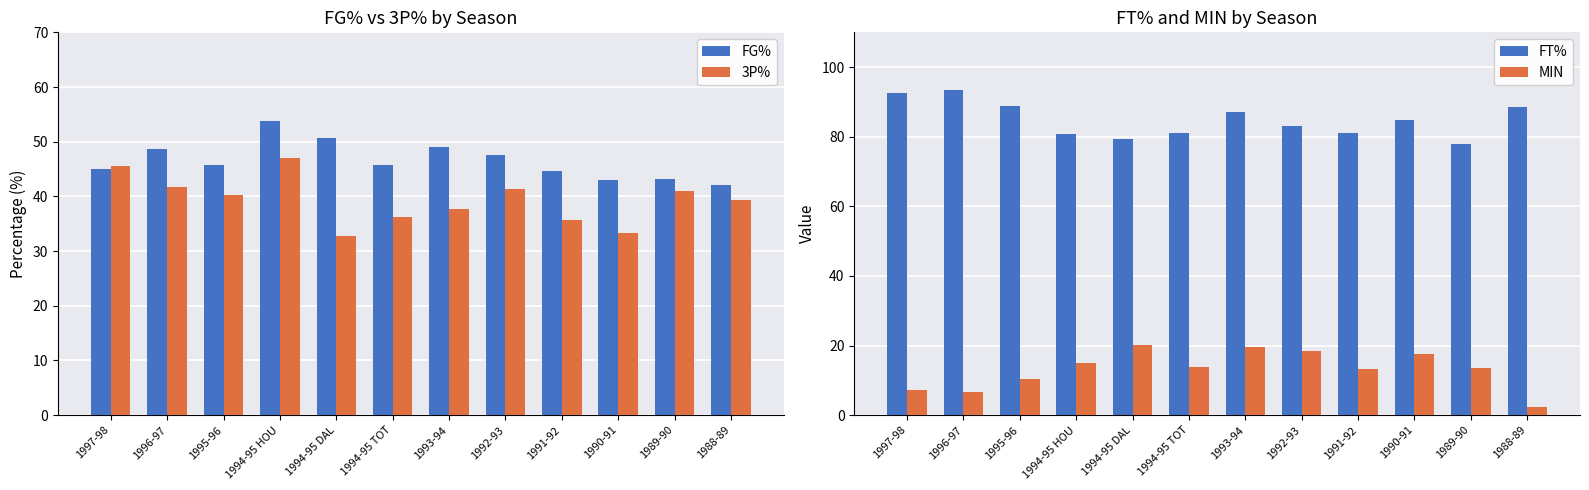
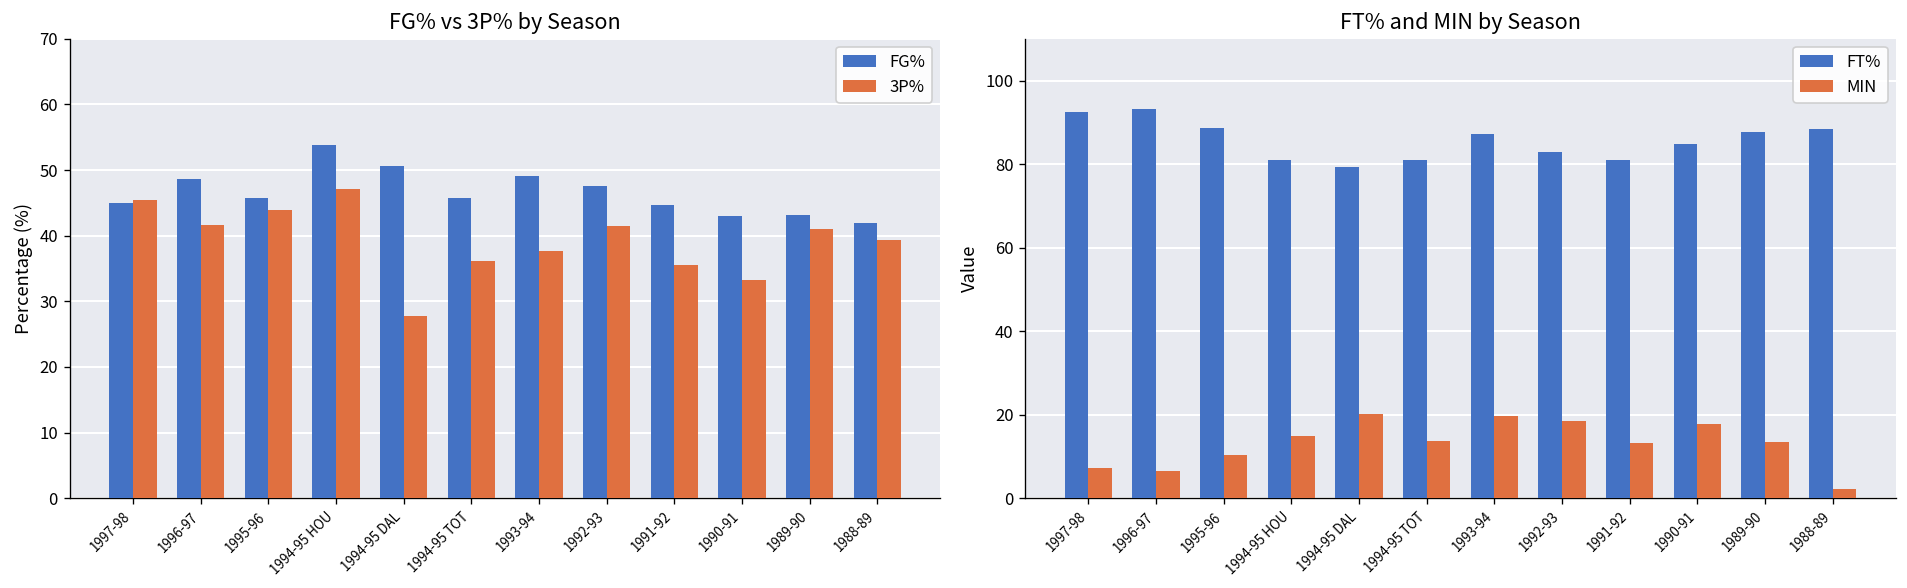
  {
    "FG% vs 3P% by Season": {
      "FG%": {
        "1997-98": 45,
        "1996-97": 49,
        "1995-96": 46,
        "1994-95 HOU": 54,
        "1994-95 DAL": 51,
        "1994-95 TOT": 46,
        "1993-94": 49,
        "1992-93": 48,
        "1991-92": 45,
        "1990-91": 43,
        "1989-90": 43,
        "1988-89": 42
      },
      "3P%": {
        "1997-98": 46,
        "1996-97": 42,
-       "1995-96": 40,
+       "1995-96": 44,
        "1994-95 HOU": 47,
-       "1994-95 DAL": 33,
+       "1994-95 DAL": 28,
        "1994-95 TOT": 36,
        "1993-94": 38,
        "1992-93": 41,
        "1991-92": 36,
        "1990-91": 33,
        "1989-90": 41,
        "1988-89": 39
      }
    },
    "FT% and MIN by Season": {
      "FT%": {
        "1997-98": 93,
        "1996-97": 93,
        "1995-96": 89,
        "1994-95 HOU": 81,
        "1994-95 DAL": 79,
        "1994-95 TOT": 81,
        "1993-94": 87,
        "1992-93": 83,
        "1991-92": 81,
        "1990-91": 85,
-       "1989-90": 78,
+       "1989-90": 88,
        "1988-89": 88
      },
      "MIN": {
        "1997-98": 7,
        "1996-97": 7,
        "1995-96": 10,
        "1994-95 HOU": 15,
        "1994-95 DAL": 20,
        "1994-95 TOT": 14,
        "1993-94": 20,
        "1992-93": 19,
        "1991-92": 13,
        "1990-91": 18,
        "1989-90": 14,
        "1988-89": 2
      }
    }
  }
